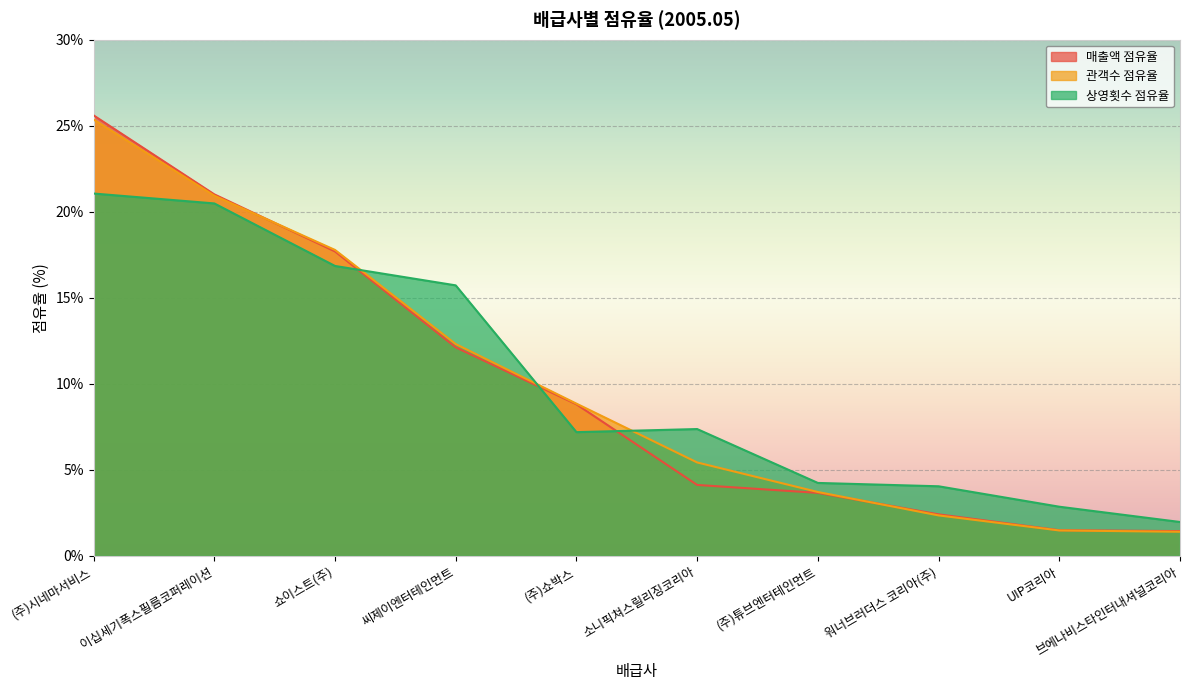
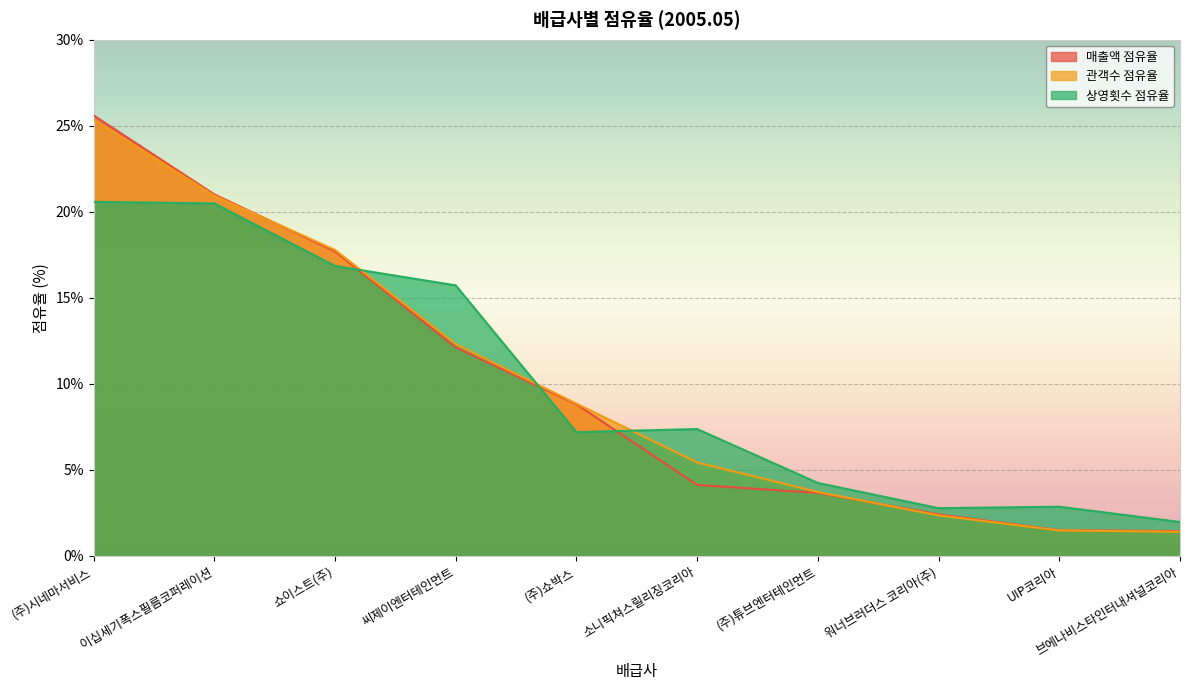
  {
    "매출액 점유율": {
      "(주)시네마서비스": "25.6%",
      "씨제이엔터테인먼트": "12.1%",
      "소니픽쳐스릴리징코리아": "4.1%"
    },
    "관객수 점유율": {
      "(주)시네마서비스": "25.4%",
      "씨제이엔터테인먼트": "12.3%",
      "소니픽쳐스릴리징코리아": "5.4%"
    },
    "상영횟수 점유율": {
-     "(주)시네마서비스": "21.1%",
+     "(주)시네마서비스": "20.6%",
      "이십세기폭스필름코퍼레이션": "20.5%",
      "쇼이스트(주)": "16.9%",
      "씨제이엔터테인먼트": "15.7%",
      "(주)쇼박스": "7.2%",
      "소니픽쳐스릴리징코리아": "7.4%",
      "(주)튜브엔터테인먼트": "4.2%",
-     "워너브러더스 코리아(주)": "4.0%",
+     "워너브러더스 코리아(주)": "2.8%",
      "UIP코리아": "2.9%",
      "브에나비스타인터내셔널코리아": "2.0%"
    }
  }
